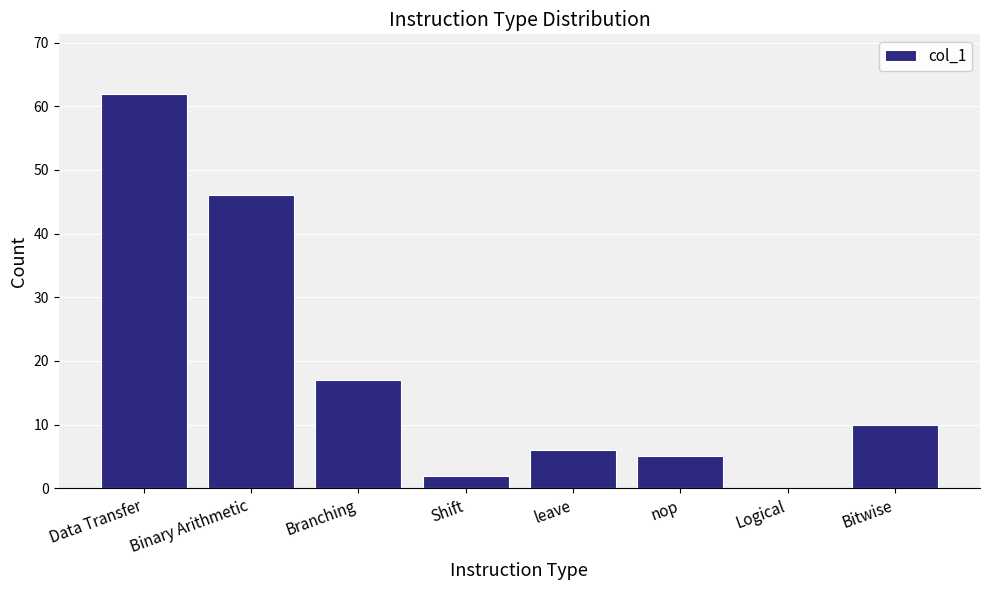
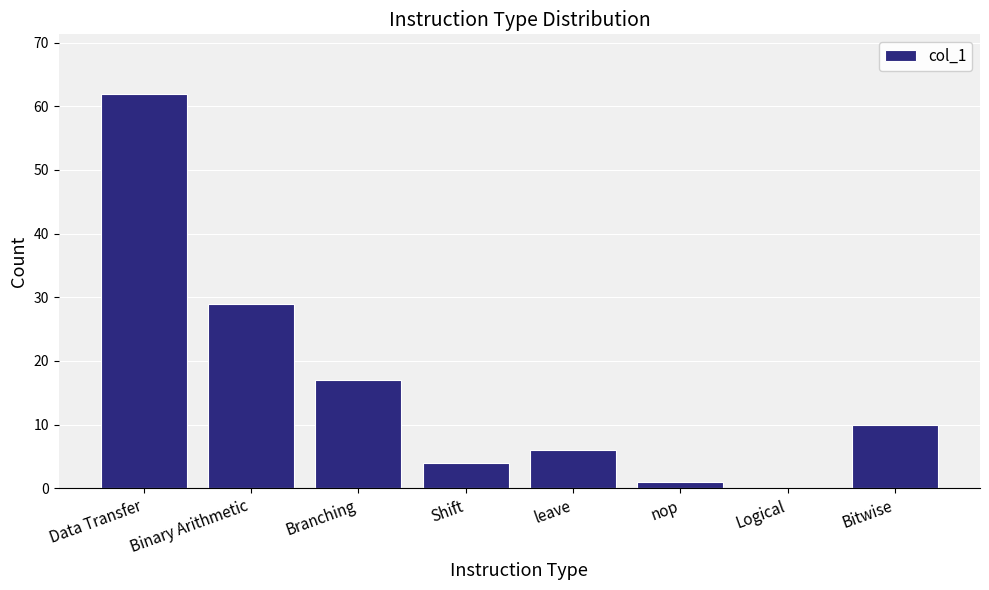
  {
    "Data Transfer": 62,
-   "Binary Arithmetic": 46,
+   "Binary Arithmetic": 29,
    "Branching": 17,
-   "Shift": 2,
+   "Shift": 4,
    "leave": 6,
-   "nop": 5,
+   "nop": 1,
    "Logical": 0,
    "Bitwise": 10
  }
